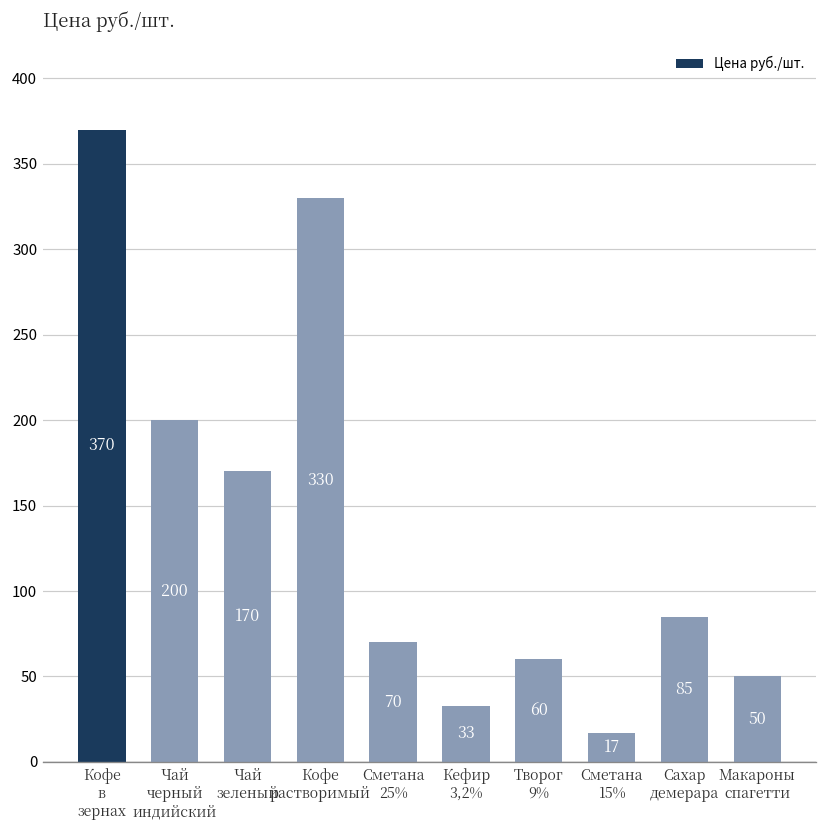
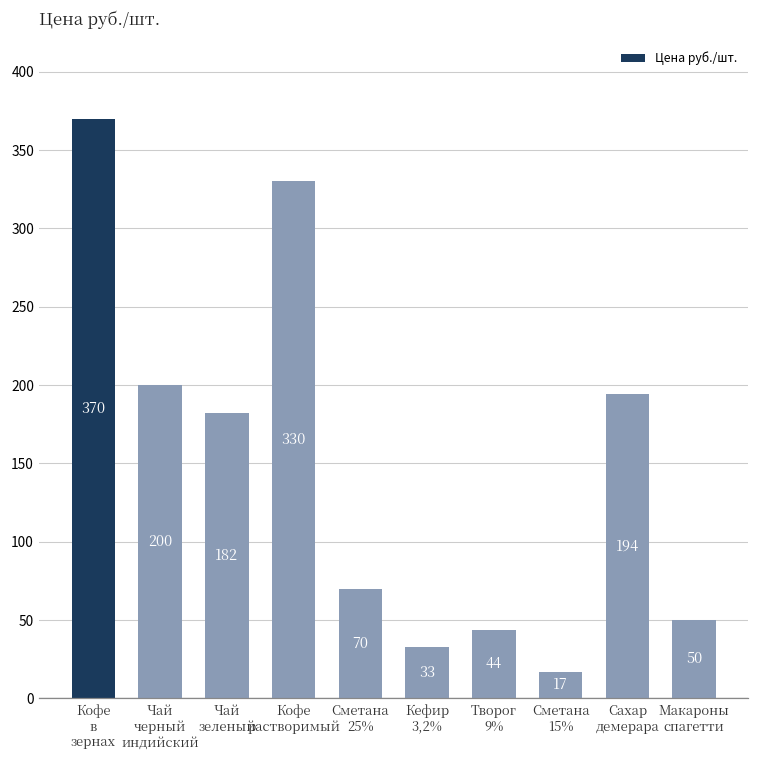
  {
    "Кофе в зернах": 370,
    "Чай черный индийский": 200,
-   "Чай зеленый": 170,
+   "Чай зеленый": 182,
    "Кофе растворимый": 330,
    "Кефир 3,2%": 33,
-   "Творог 9%": 60,
+   "Творог 9%": 44,
    "Сметана 15%": 17,
-   "Сахар демерара": 85,
+   "Сахар демерара": 194,
    "Макароны спагетти": 50
  }
